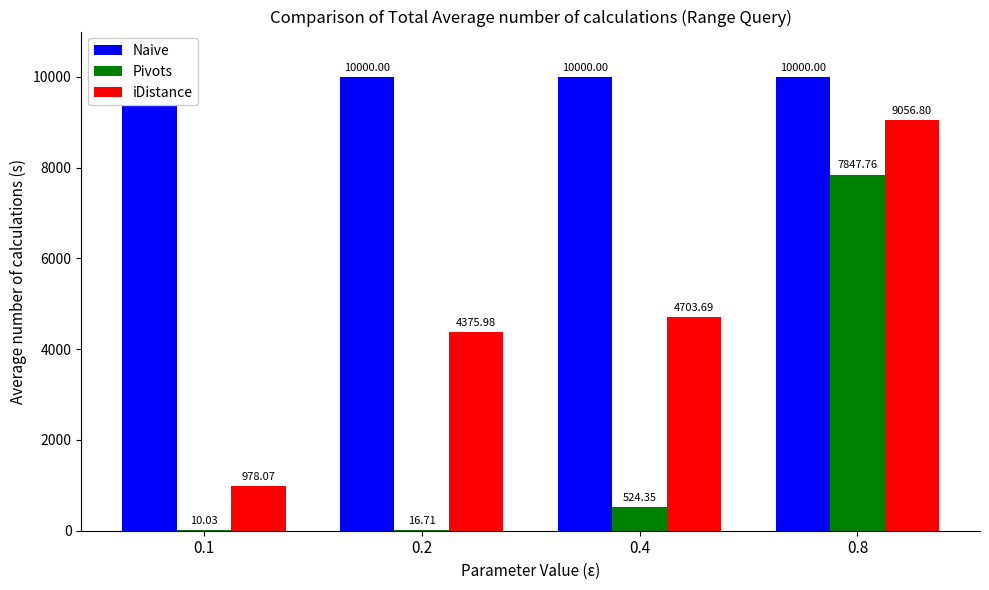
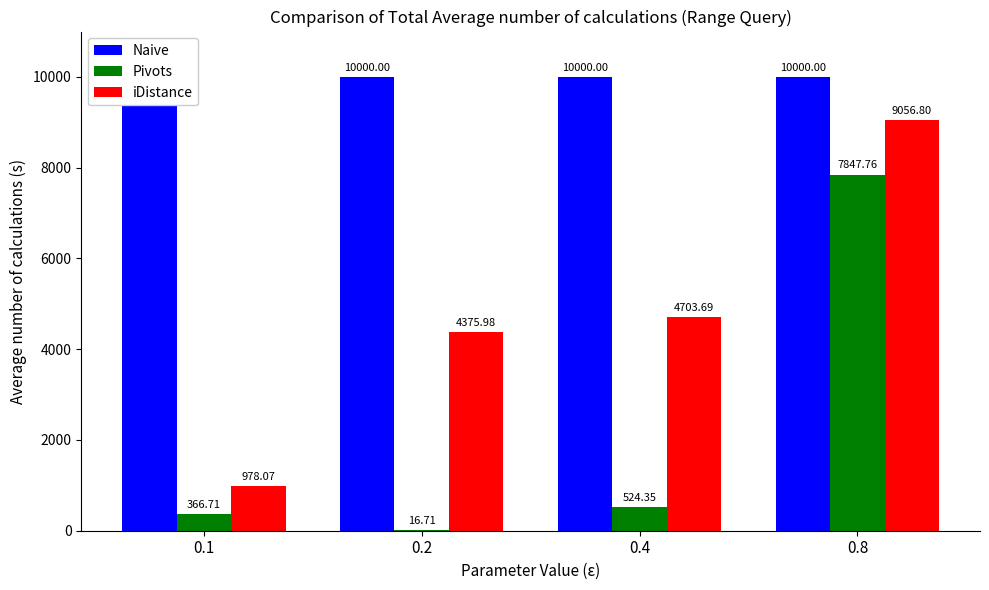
  {
    "Naive": {
      "0.2": 10000.00,
      "0.4": 10000.00,
      "0.8": 10000.00
    },
    "Pivots": {
-     "0.1": 10.03,
+     "0.1": 366.71,
      "0.2": 16.71,
      "0.4": 524.35,
      "0.8": 7847.76
    },
    "iDistance": {
      "0.1": 978.07,
      "0.2": 4375.98,
      "0.4": 4703.69,
      "0.8": 9056.80
    }
  }
